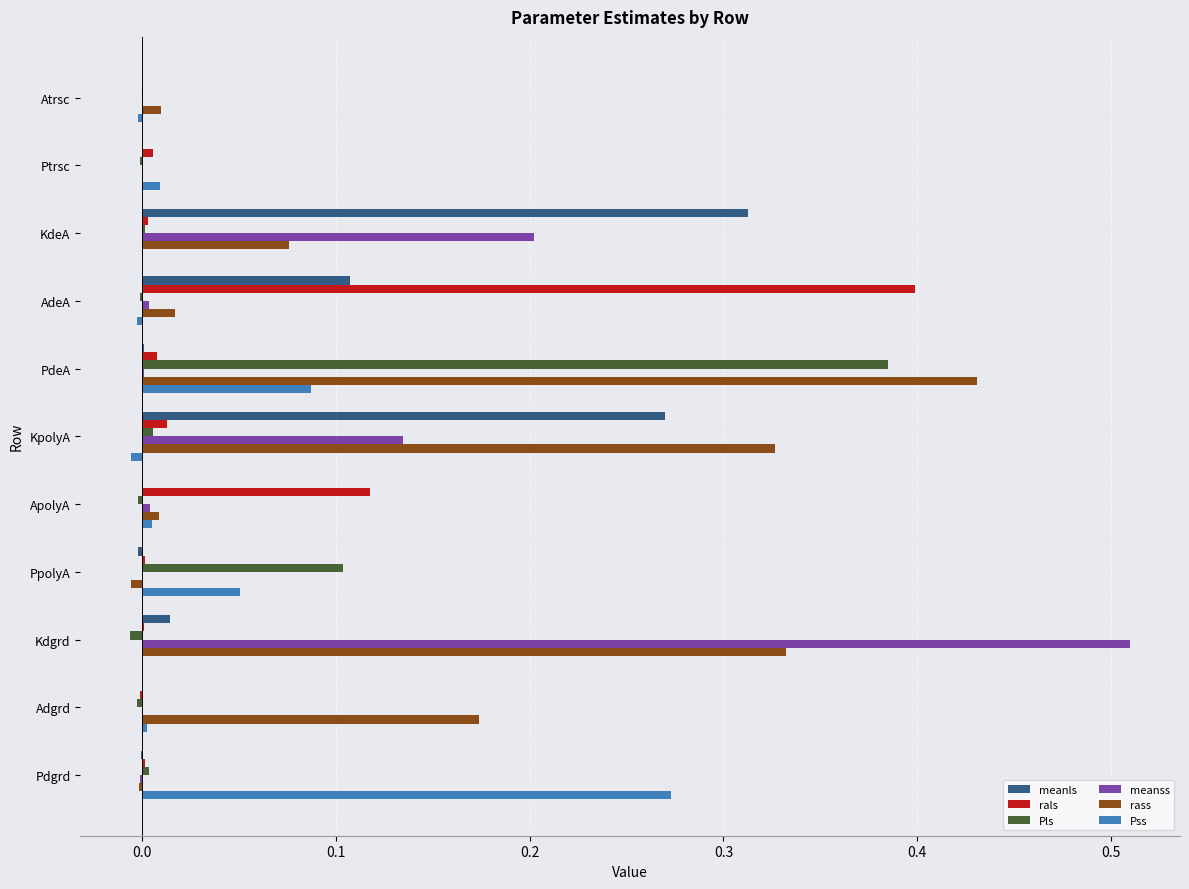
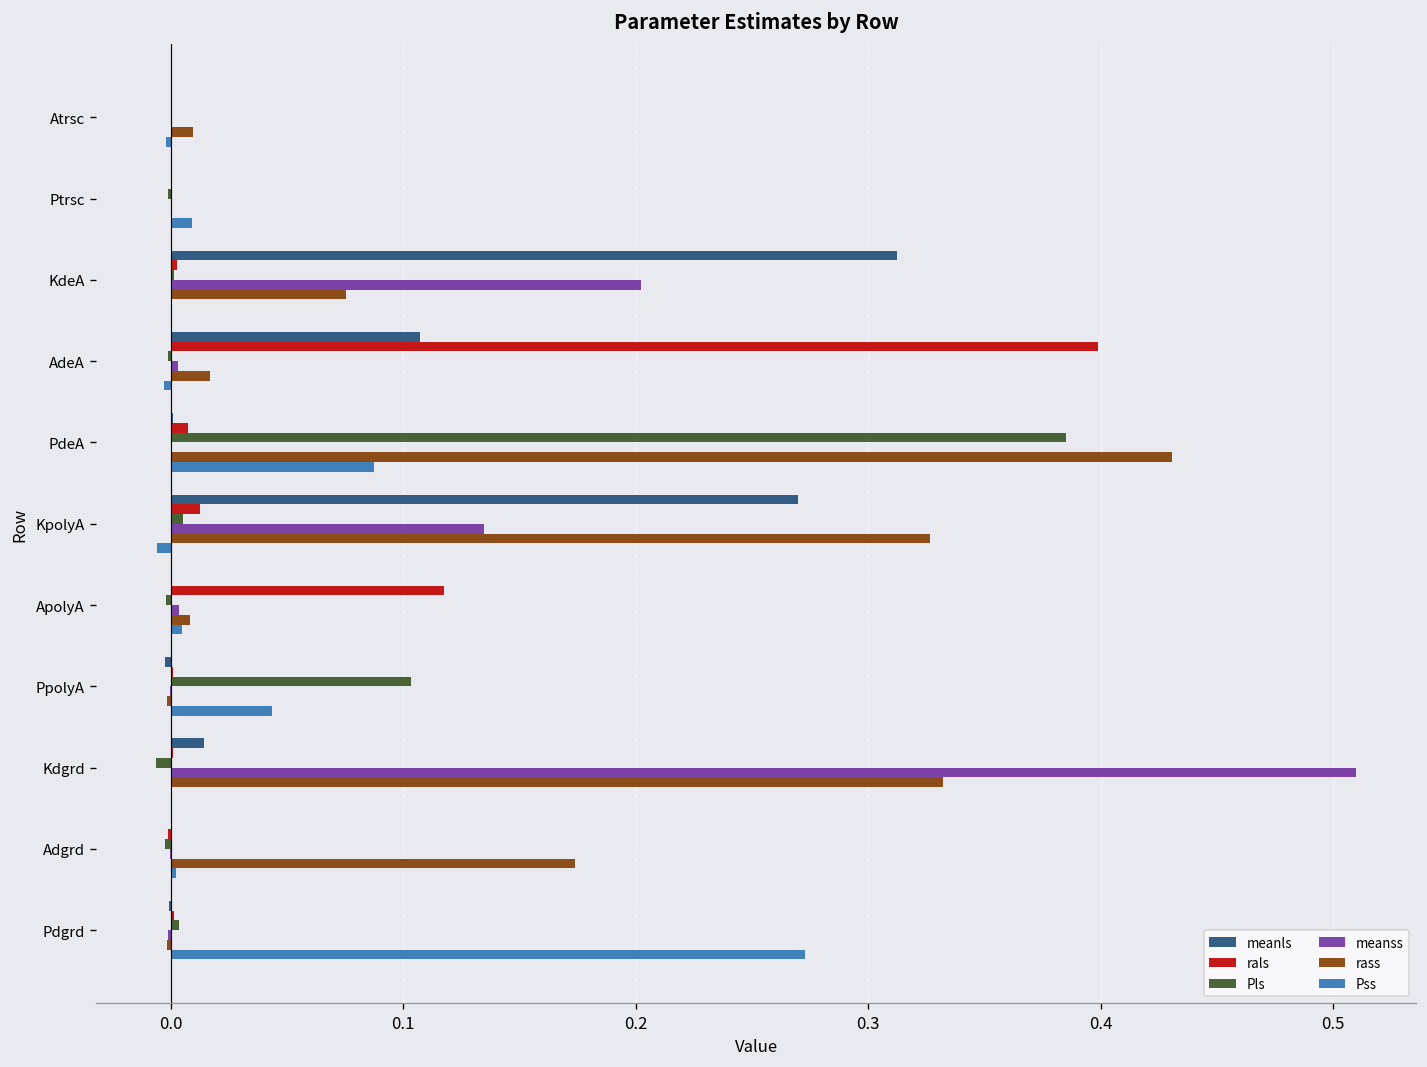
  {
    "meanls": {
      "KdeA": 0.313,
      "AdeA": 0.107,
      "KpolyA": 0.270,
      "PpolyA": -0.002,
      "Kdgrd": 0.014
    },
    "rals": {
-     "Ptrsc": 0.006,
+     "Ptrsc": 0.000,
      "KdeA": 0.003,
      "AdeA": 0.399,
      "PdeA": 0.008,
      "KpolyA": 0.013,
      "ApolyA": 0.117,
      "Adgrd": -0.001,
      "Pdgrd": 0.002
    },
    "Pls": {
      "KdeA": 0.002,
      "PdeA": 0.385,
      "KpolyA": 0.006,
      "ApolyA": -0.002,
      "PpolyA": 0.103,
      "Kdgrd": -0.006,
      "Adgrd": -0.003,
      "Pdgrd": 0.004
    },
    "meanss": {
      "KdeA": 0.202,
      "AdeA": 0.003,
      "KpolyA": 0.135,
      "ApolyA": 0.004,
      "Kdgrd": 0.510
    },
    "rass": {
      "Atrsc": 0.010,
      "KdeA": 0.076,
      "AdeA": 0.017,
      "PdeA": 0.431,
      "KpolyA": 0.327,
      "ApolyA": 0.009,
-     "PpolyA": -0.006,
+     "PpolyA": -0.001,
      "Kdgrd": 0.332,
      "Adgrd": 0.174,
      "Pdgrd": -0.001
    },
    "Pss": {
      "Atrsc": -0.002,
      "Ptrsc": 0.009,
      "AdeA": -0.003,
      "PdeA": 0.087,
      "KpolyA": -0.006,
      "ApolyA": 0.005,
-     "PpolyA": 0.050,
+     "PpolyA": 0.044,
      "Adgrd": 0.002,
      "Pdgrd": 0.273
    }
  }
